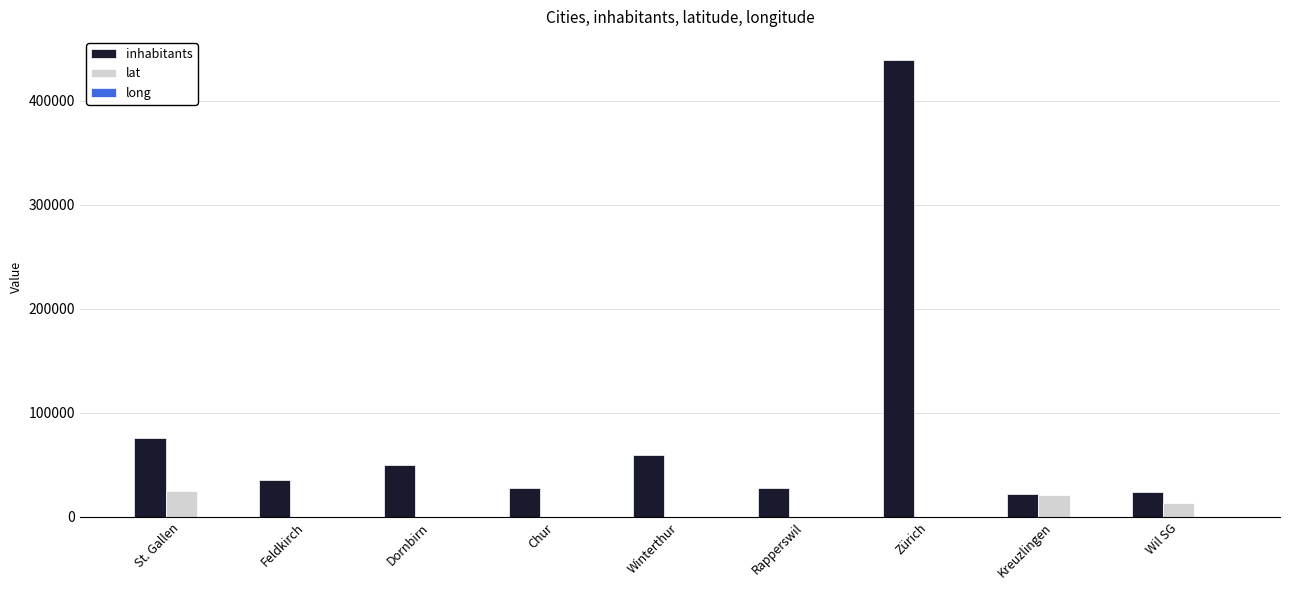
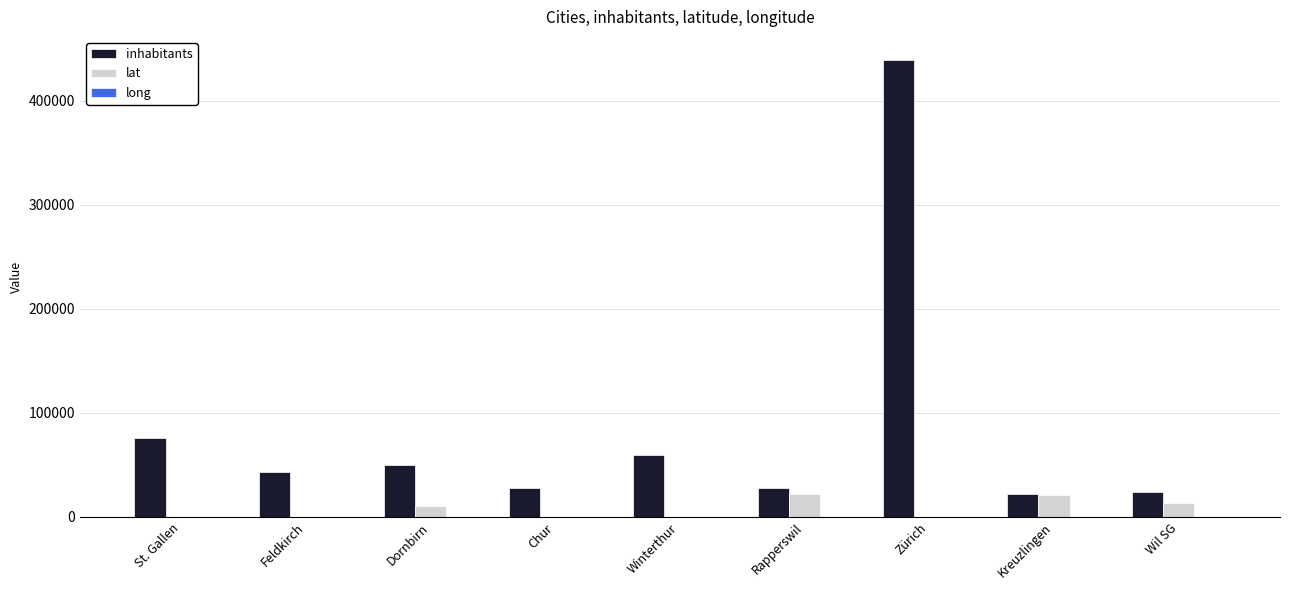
  {
    "inhabitants": {
      "St. Gallen": 76000,
-     "Feldkirch": 35000,
+     "Feldkirch": 43000,
      "Dornbirn": 50000,
      "Chur": 28000,
      "Winterthur": 60000,
      "Rapperswil": 27000,
      "Zürich": 440000,
      "Kreuzlingen": 22000,
      "Wil SG": 24000
    },
    "lat": {
-     "St. Gallen": 25000,
-     "Dornbirn": 0,
-     "Rapperswil": 0,
+     "St. Gallen": 0,
+     "Dornbirn": 11000,
+     "Rapperswil": 22000,
      "Kreuzlingen": 21000,
      "Wil SG": 14000
    }
  }
